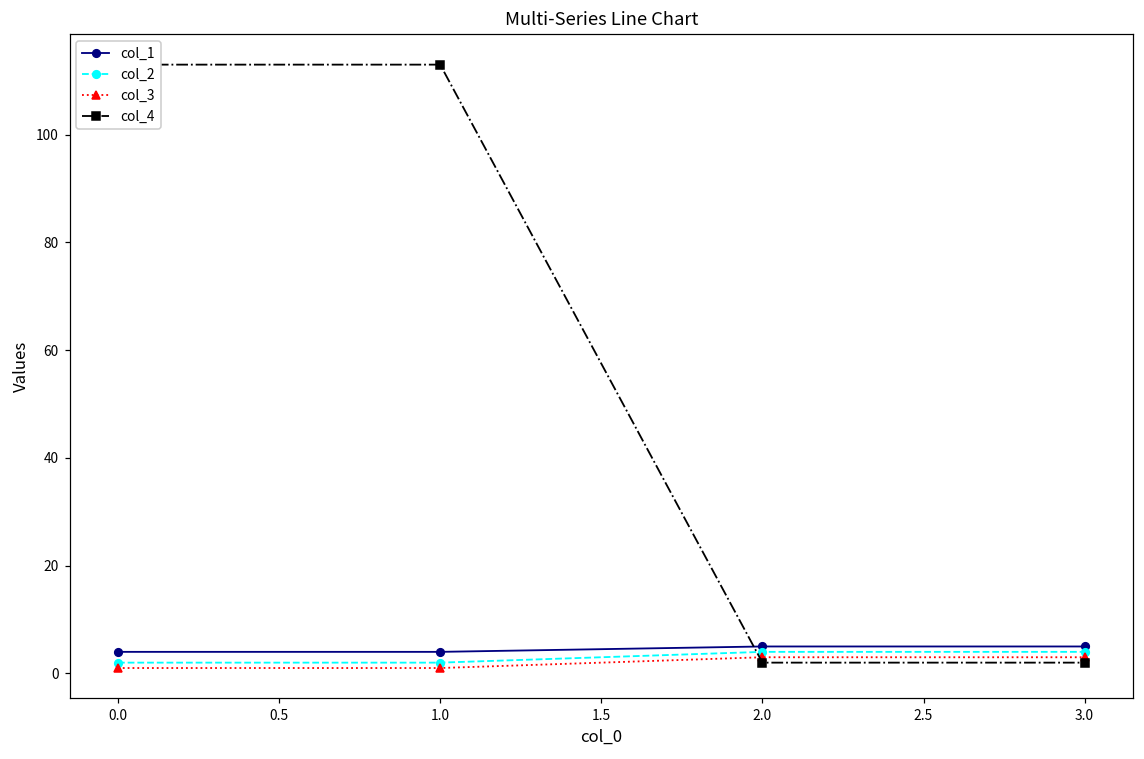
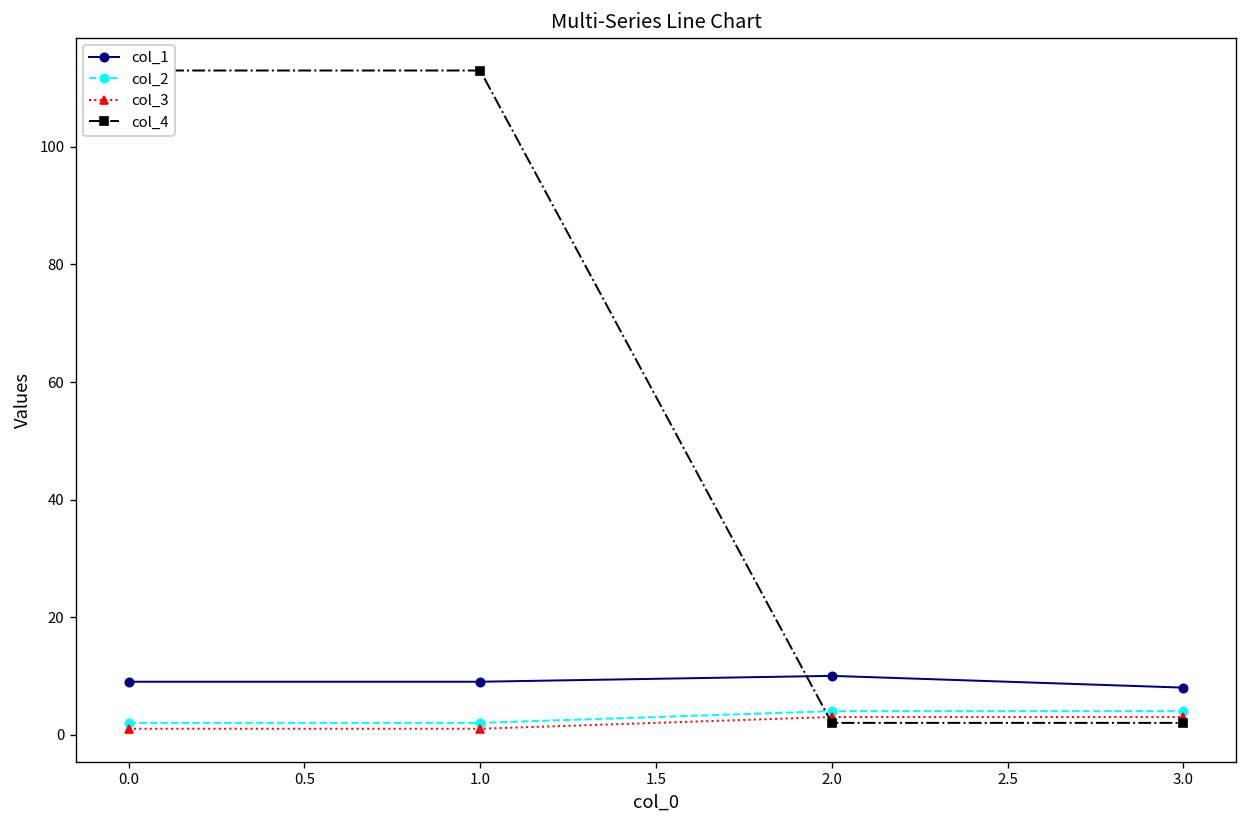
  {
    "col_1": {
-     "0.0": 4,
-     "1.0": 4,
-     "2.0": 5,
-     "3.0": 5
+     "0.0": 9,
+     "1.0": 9,
+     "2.0": 10,
+     "3.0": 8
    },
    "col_2": {
      "0.0": 2,
      "1.0": 2,
      "2.0": 4,
      "3.0": 4
    },
    "col_3": {
      "0.0": 1,
      "1.0": 1,
      "2.0": 3,
      "3.0": 3
    },
    "col_4": {
      "1.0": 113,
      "2.0": 2,
      "3.0": 2
    }
  }
